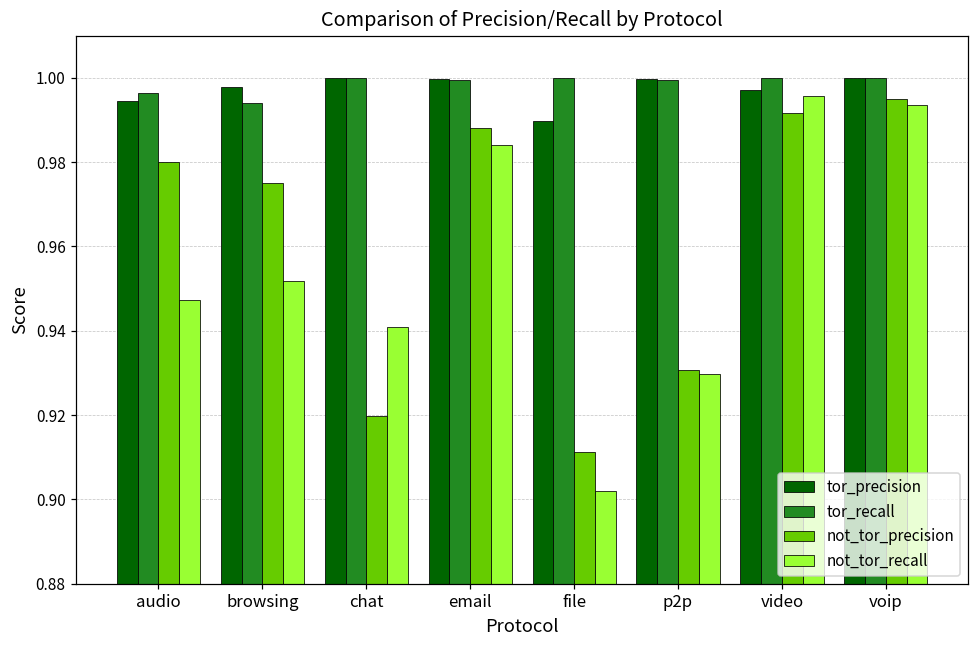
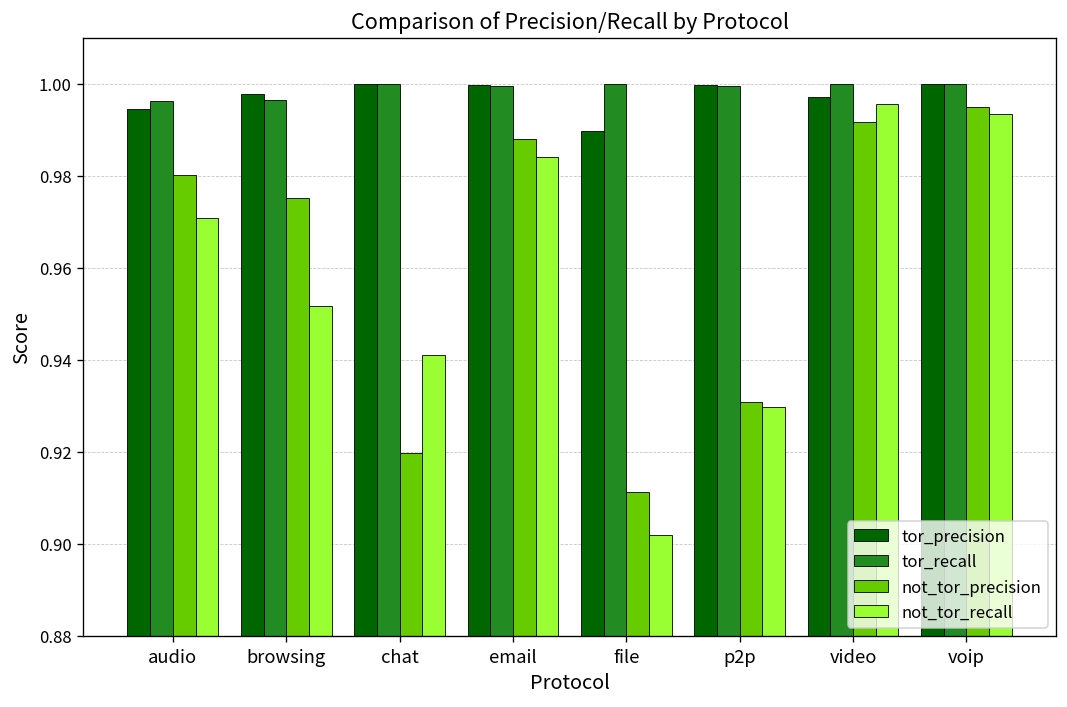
  {
    "tor_precision": {
      "audio": 0.995,
      "browsing": 0.998,
      "chat": 1.000,
      "email": 1.000,
      "file": 0.990,
      "p2p": 1.000,
      "video": 0.997,
      "voip": 1.000
    },
    "tor_recall": {
      "audio": 0.996,
-     "browsing": 0.994,
+     "browsing": 0.996,
      "chat": 1.000,
      "email": 1.000,
      "file": 1.000,
      "p2p": 1.000,
      "video": 1.000,
      "voip": 1.000
    },
    "not_tor_precision": {
      "audio": 0.980,
      "browsing": 0.975,
      "chat": 0.920,
      "email": 0.988,
      "file": 0.911,
      "p2p": 0.931,
      "video": 0.992,
      "voip": 0.995
    },
    "not_tor_recall": {
-     "audio": 0.947,
+     "audio": 0.971,
      "browsing": 0.952,
      "chat": 0.941,
      "email": 0.984,
      "file": 0.902,
      "p2p": 0.930,
      "video": 0.996,
      "voip": 0.994
    }
  }
